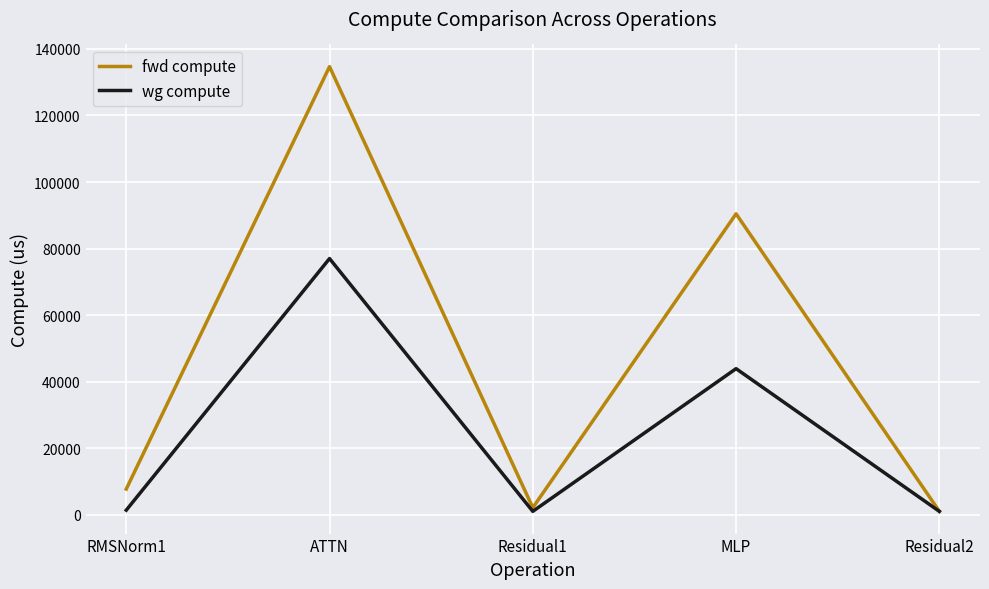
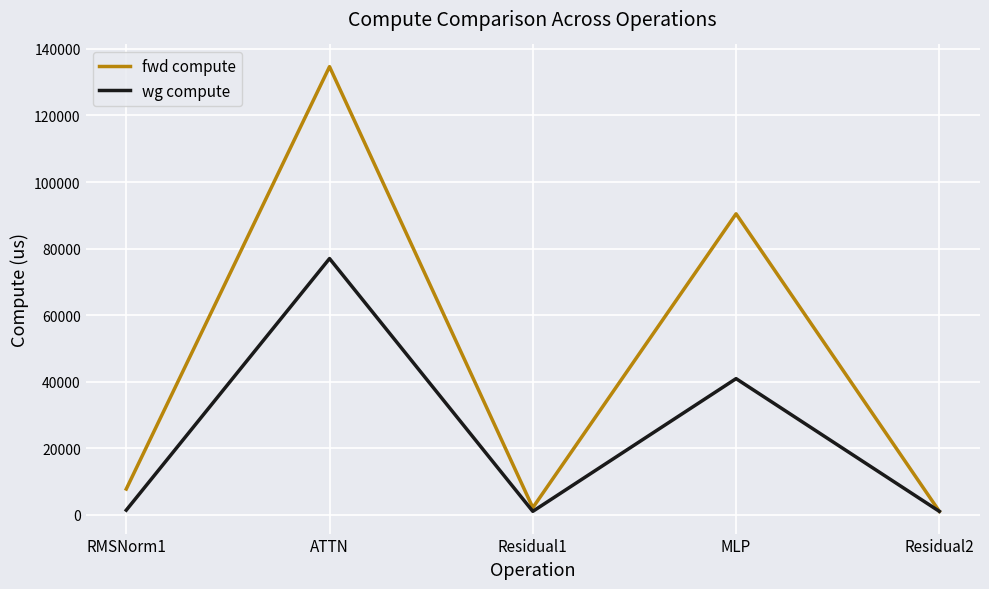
  {
    "fwd compute": {
      "RMSNorm1": 8000,
      "ATTN": 135000,
      "Residual1": 2000,
      "MLP": 90000
    },
    "wg compute": {
      "RMSNorm1": 1000,
      "ATTN": 77000,
      "Residual1": 1000,
-     "MLP": 44000
+     "MLP": 41000
    }
  }
